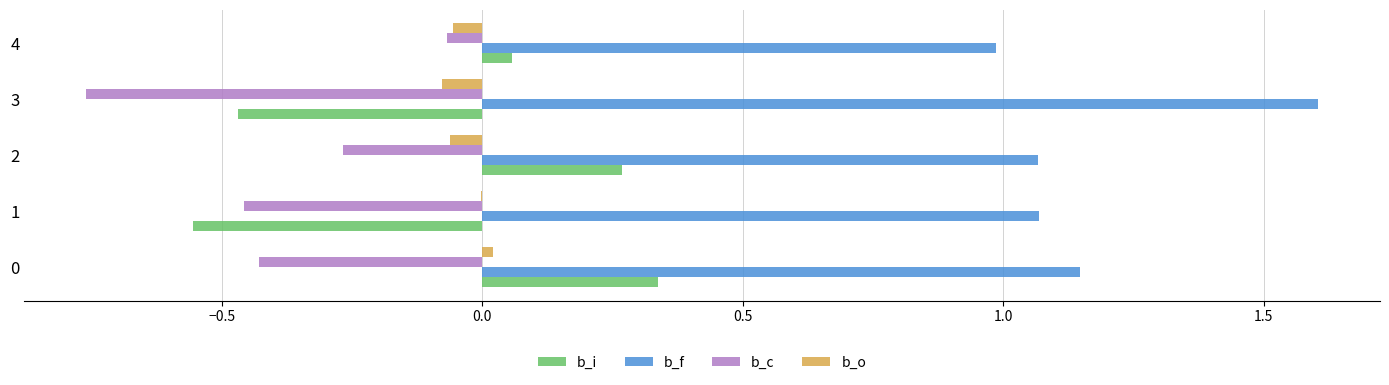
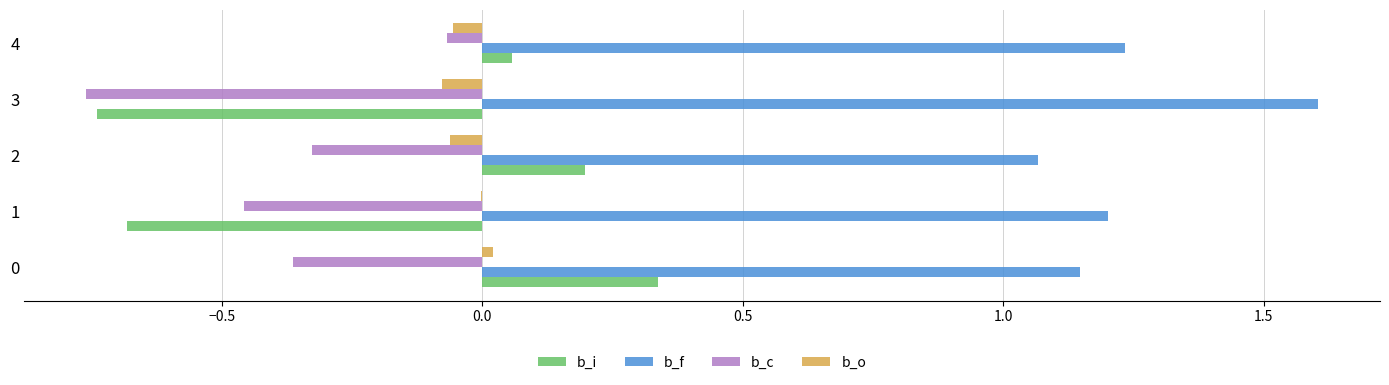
  {
    "b_i": {
      "4": 0.06,
-     "3": -0.47,
-     "2": 0.27,
-     "1": -0.56,
+     "3": -0.74,
+     "2": 0.20,
+     "1": -0.68,
      "0": 0.34
    },
    "b_f": {
-     "4": 0.99,
+     "4": 1.23,
      "3": 1.61,
      "2": 1.07,
-     "1": 1.07,
+     "1": 1.20,
      "0": 1.15
    },
    "b_c": {
      "4": -0.07,
      "3": -0.76,
-     "2": -0.27,
+     "2": -0.33,
      "1": -0.46,
-     "0": -0.43
+     "0": -0.36
    },
    "b_o": {
      "4": -0.06,
      "3": -0.08,
      "2": -0.06,
      "0": 0.02
    }
  }
